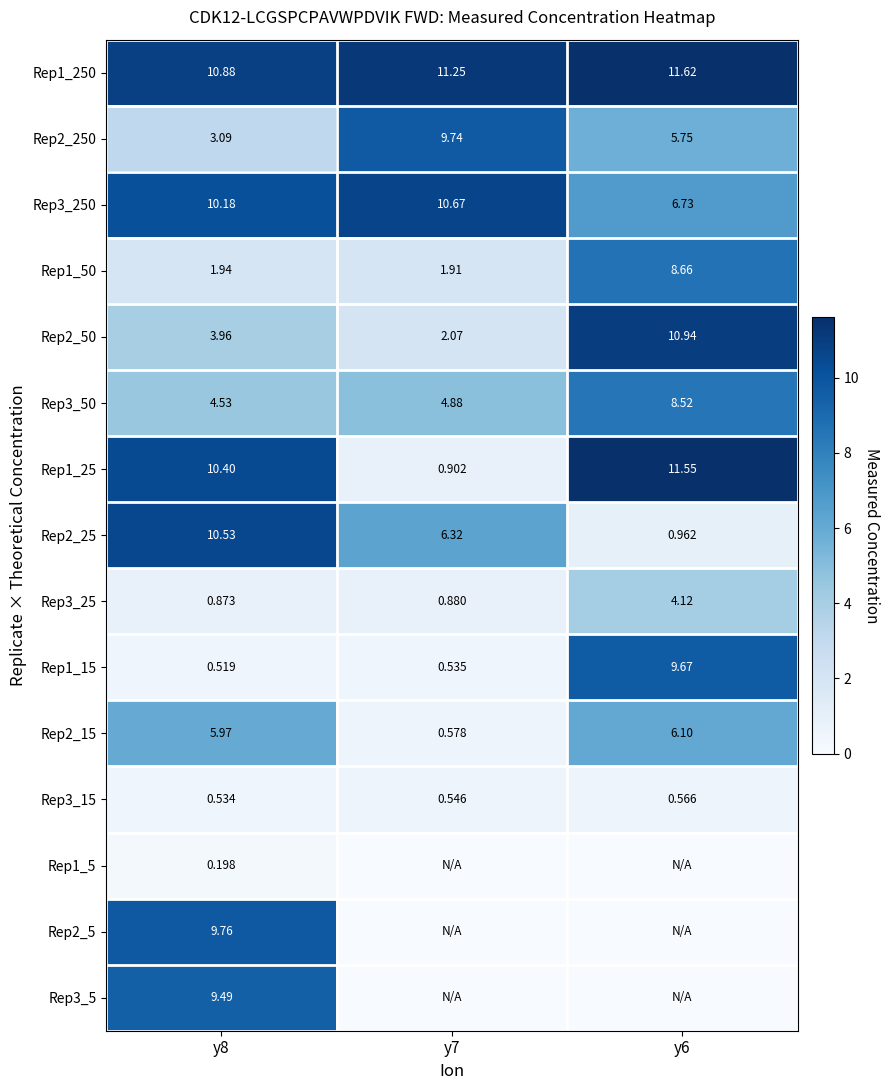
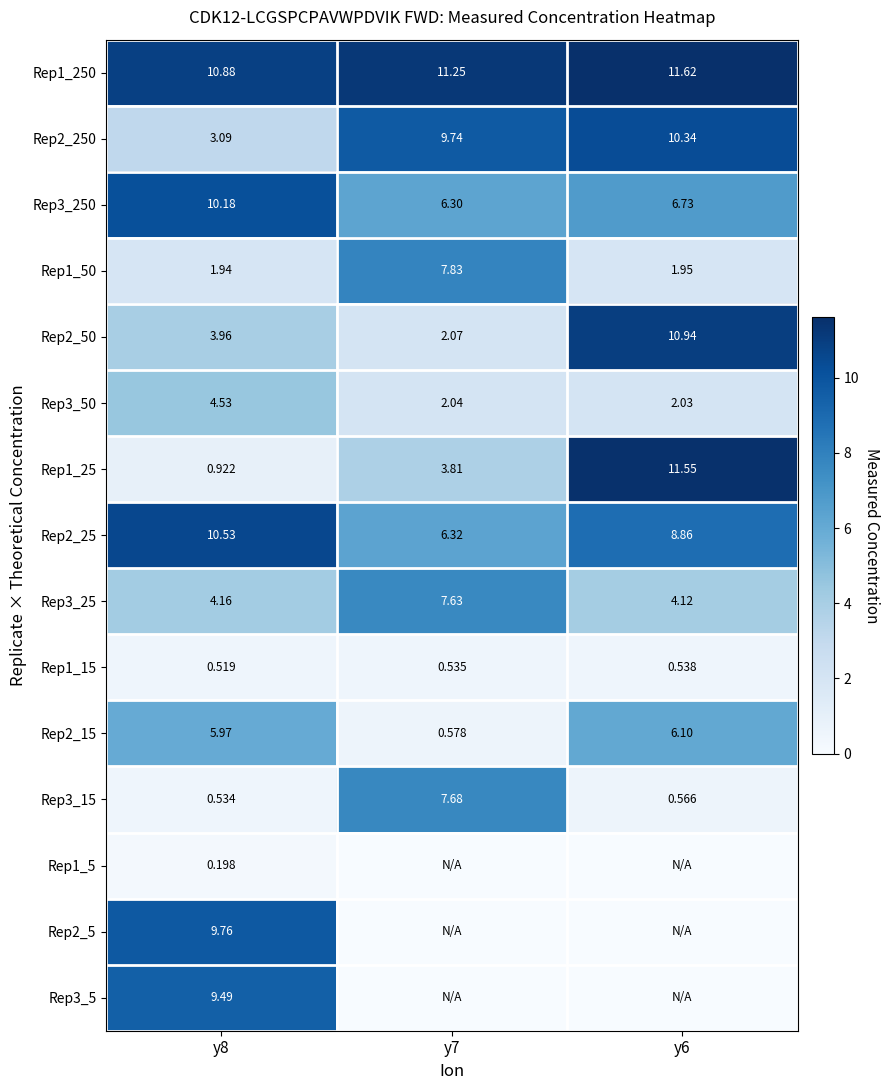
  {
    "Rep1_250": {
      "y8": 10.88,
      "y7": 11.25,
      "y6": 11.62
    },
    "Rep2_250": {
      "y8": 3.09,
      "y7": 9.74,
-     "y6": 5.75
+     "y6": 10.34
    },
    "Rep3_250": {
      "y8": 10.18,
-     "y7": 10.67,
+     "y7": 6.30,
      "y6": 6.73
    },
    "Rep1_50": {
      "y8": 1.94,
-     "y7": 1.91,
-     "y6": 8.66
+     "y7": 7.83,
+     "y6": 1.95
    },
    "Rep2_50": {
      "y8": 3.96,
      "y7": 2.07,
      "y6": 10.94
    },
    "Rep3_50": {
      "y8": 4.53,
-     "y7": 4.88,
-     "y6": 8.52
+     "y7": 2.04,
+     "y6": 2.03
    },
    "Rep1_25": {
-     "y8": 10.40,
-     "y7": 0.902,
+     "y8": 0.922,
+     "y7": 3.81,
      "y6": 11.55
    },
    "Rep2_25": {
      "y8": 10.53,
      "y7": 6.32,
-     "y6": 0.962
+     "y6": 8.86
    },
    "Rep3_25": {
-     "y8": 0.873,
-     "y7": 0.880,
+     "y8": 4.16,
+     "y7": 7.63,
      "y6": 4.12
    },
    "Rep1_15": {
      "y8": 0.519,
      "y7": 0.535,
-     "y6": 9.67
+     "y6": 0.538
    },
    "Rep2_15": {
      "y8": 5.97,
      "y7": 0.578,
      "y6": 6.10
    },
    "Rep3_15": {
      "y8": 0.534,
-     "y7": 0.546,
+     "y7": 7.68,
      "y6": 0.566
    },
    "Rep1_5": {
      "y8": 0.198
    },
    "Rep2_5": {
      "y8": 9.76
    },
    "Rep3_5": {
      "y8": 9.49
    }
  }
